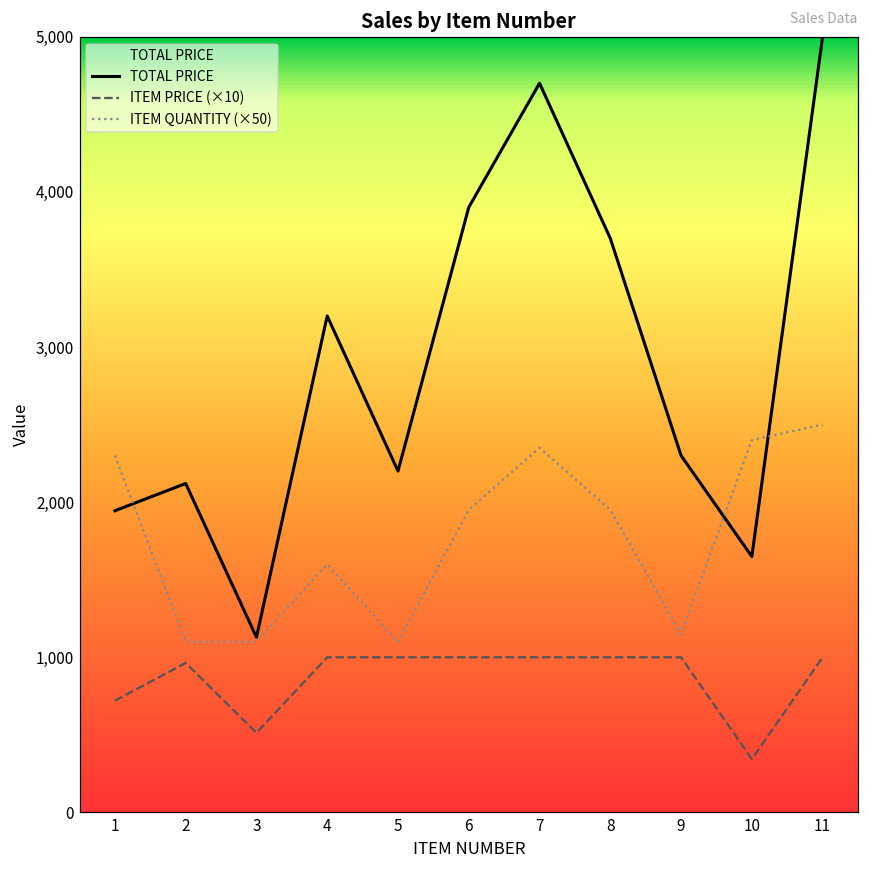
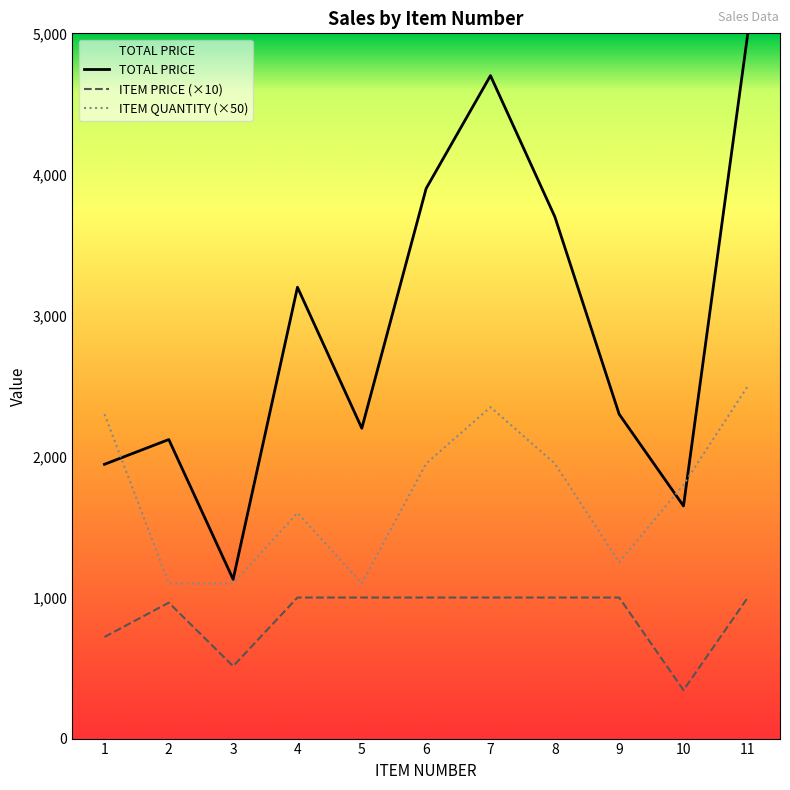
  {
    "ITEM PRICE (×10)": {
      "1": "720",
      "2": "960",
      "3": "510",
      "4": "1,000",
      "5": "1,000",
      "6": "1,000",
      "7": "1,000",
      "8": "1,000",
      "9": "1,000",
      "10": "340",
      "11": "1,000"
    },
    "ITEM QUANTITY (×50)": {
      "1": "2,300",
      "2": "1,100",
      "3": "1,100",
      "4": "1,600",
      "5": "1,100",
      "6": "1,950",
      "7": "2,350",
      "8": "1,950",
-     "9": "1,150",
-     "10": "2,400",
+     "9": "1,250",
+     "10": "1,800",
      "11": "2,500"
    }
  }
